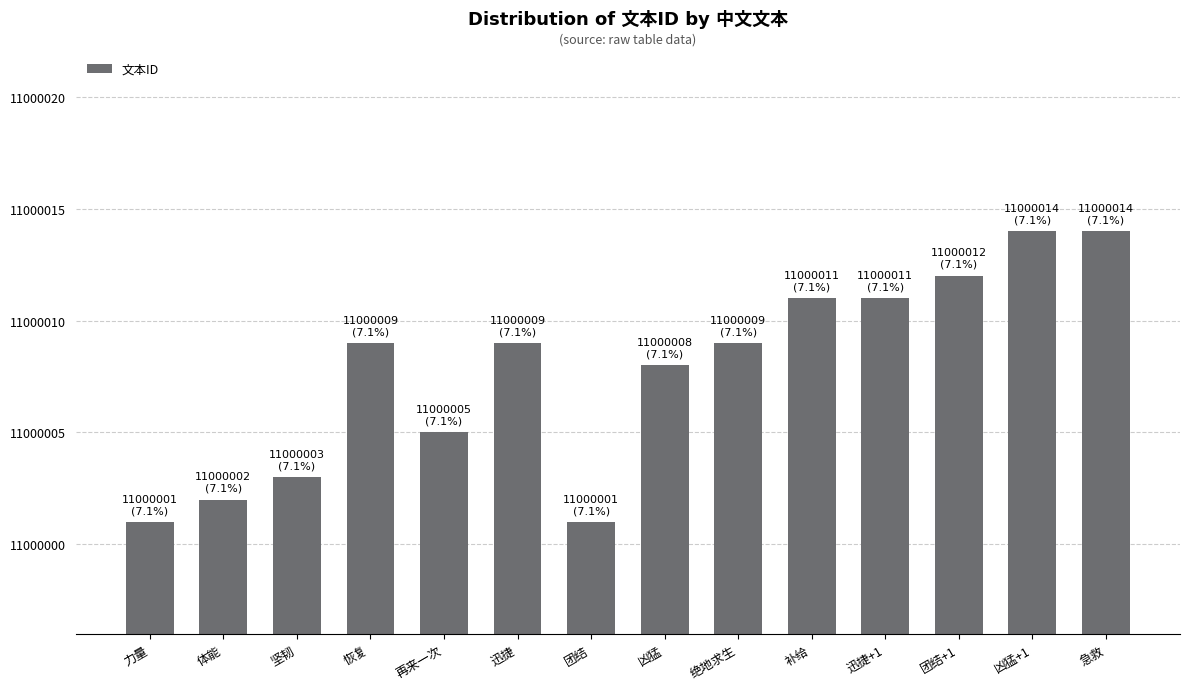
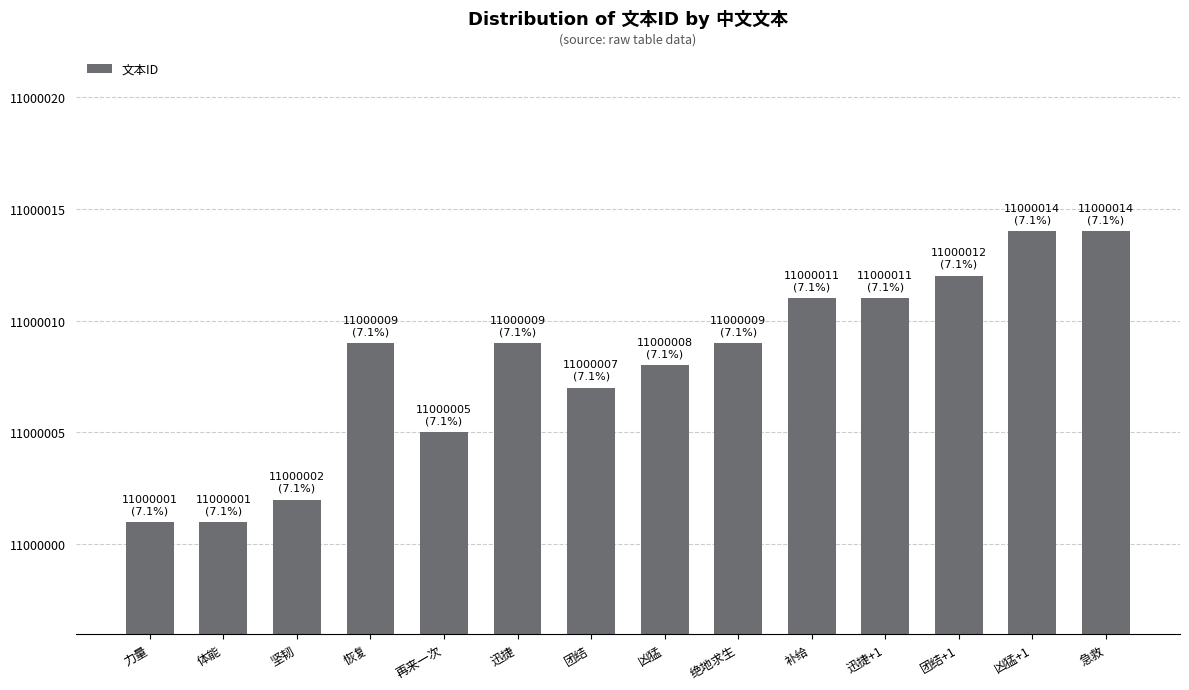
  {
    "力量": 11000001,
-   "体能": 11000002,
-   "坚韧": 11000003,
+   "体能": 11000001,
+   "坚韧": 11000002,
    "恢复": 11000009,
    "再来一次": 11000005,
    "迅捷": 11000009,
-   "团结": 11000001,
+   "团结": 11000007,
    "凶猛": 11000008,
    "绝地求生": 11000009,
    "补给": 11000011,
    "迅捷+1": 11000011,
    "团结+1": 11000012,
    "凶猛+1": 11000014,
    "急救": 11000014
  }
